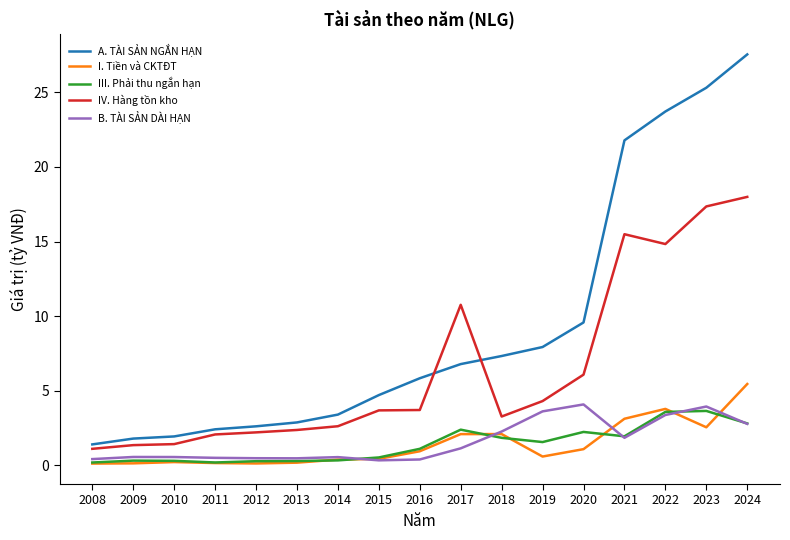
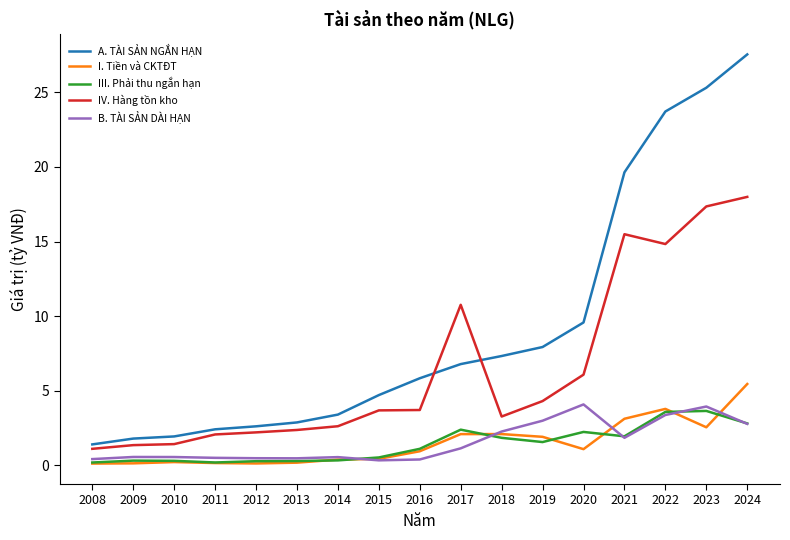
  {
    "A. TÀI SẢN NGẮN HẠN": {
      "2008": 1.4,
      "2009": 1.8,
      "2010": 1.9,
      "2011": 2.4,
      "2012": 2.6,
      "2013": 2.9,
      "2014": 3.4,
      "2015": 4.7,
      "2016": 5.8,
      "2017": 6.8,
      "2018": 7.3,
      "2019": 7.9,
      "2020": 9.6,
-     "2021": 21.8,
+     "2021": 19.6,
      "2022": 23.7,
      "2023": 25.3,
      "2024": 27.5
    },
    "I. Tiền và CKTĐT": {
      "2009": 0.1,
      "2017": 2.1,
      "2018": 2.1,
-     "2019": 0.6,
+     "2019": 1.9,
      "2020": 1.1,
      "2021": 3.1,
      "2022": 3.8,
      "2023": 2.5,
      "2024": 5.4
    },
    "III. Phải thu ngắn hạn": {
      "2009": 0.3,
      "2017": 2.4,
      "2018": 1.8,
      "2019": 1.5,
      "2020": 2.2,
      "2022": 3.6,
      "2023": 3.6
    },
    "IV. Hàng tồn kho": {
      "2008": 1.1,
      "2009": 1.3,
      "2010": 1.4,
      "2011": 2.1,
      "2012": 2.2,
      "2013": 2.4,
      "2014": 2.6,
      "2015": 3.7,
      "2016": 3.7,
      "2017": 10.8,
      "2018": 3.3,
      "2019": 4.3,
      "2020": 6.1,
      "2021": 15.5,
      "2022": 14.8,
      "2023": 17.4,
      "2024": 18.0
    },
    "B. TÀI SẢN DÀI HẠN": {
      "2008": 0.4,
      "2009": 0.5,
      "2010": 0.5,
      "2011": 0.5,
      "2012": 0.5,
      "2013": 0.5,
      "2016": 0.4,
      "2017": 1.1,
      "2018": 2.3,
-     "2019": 3.6,
+     "2019": 3.0,
      "2020": 4.1,
      "2022": 3.4,
      "2023": 3.9
    }
  }
